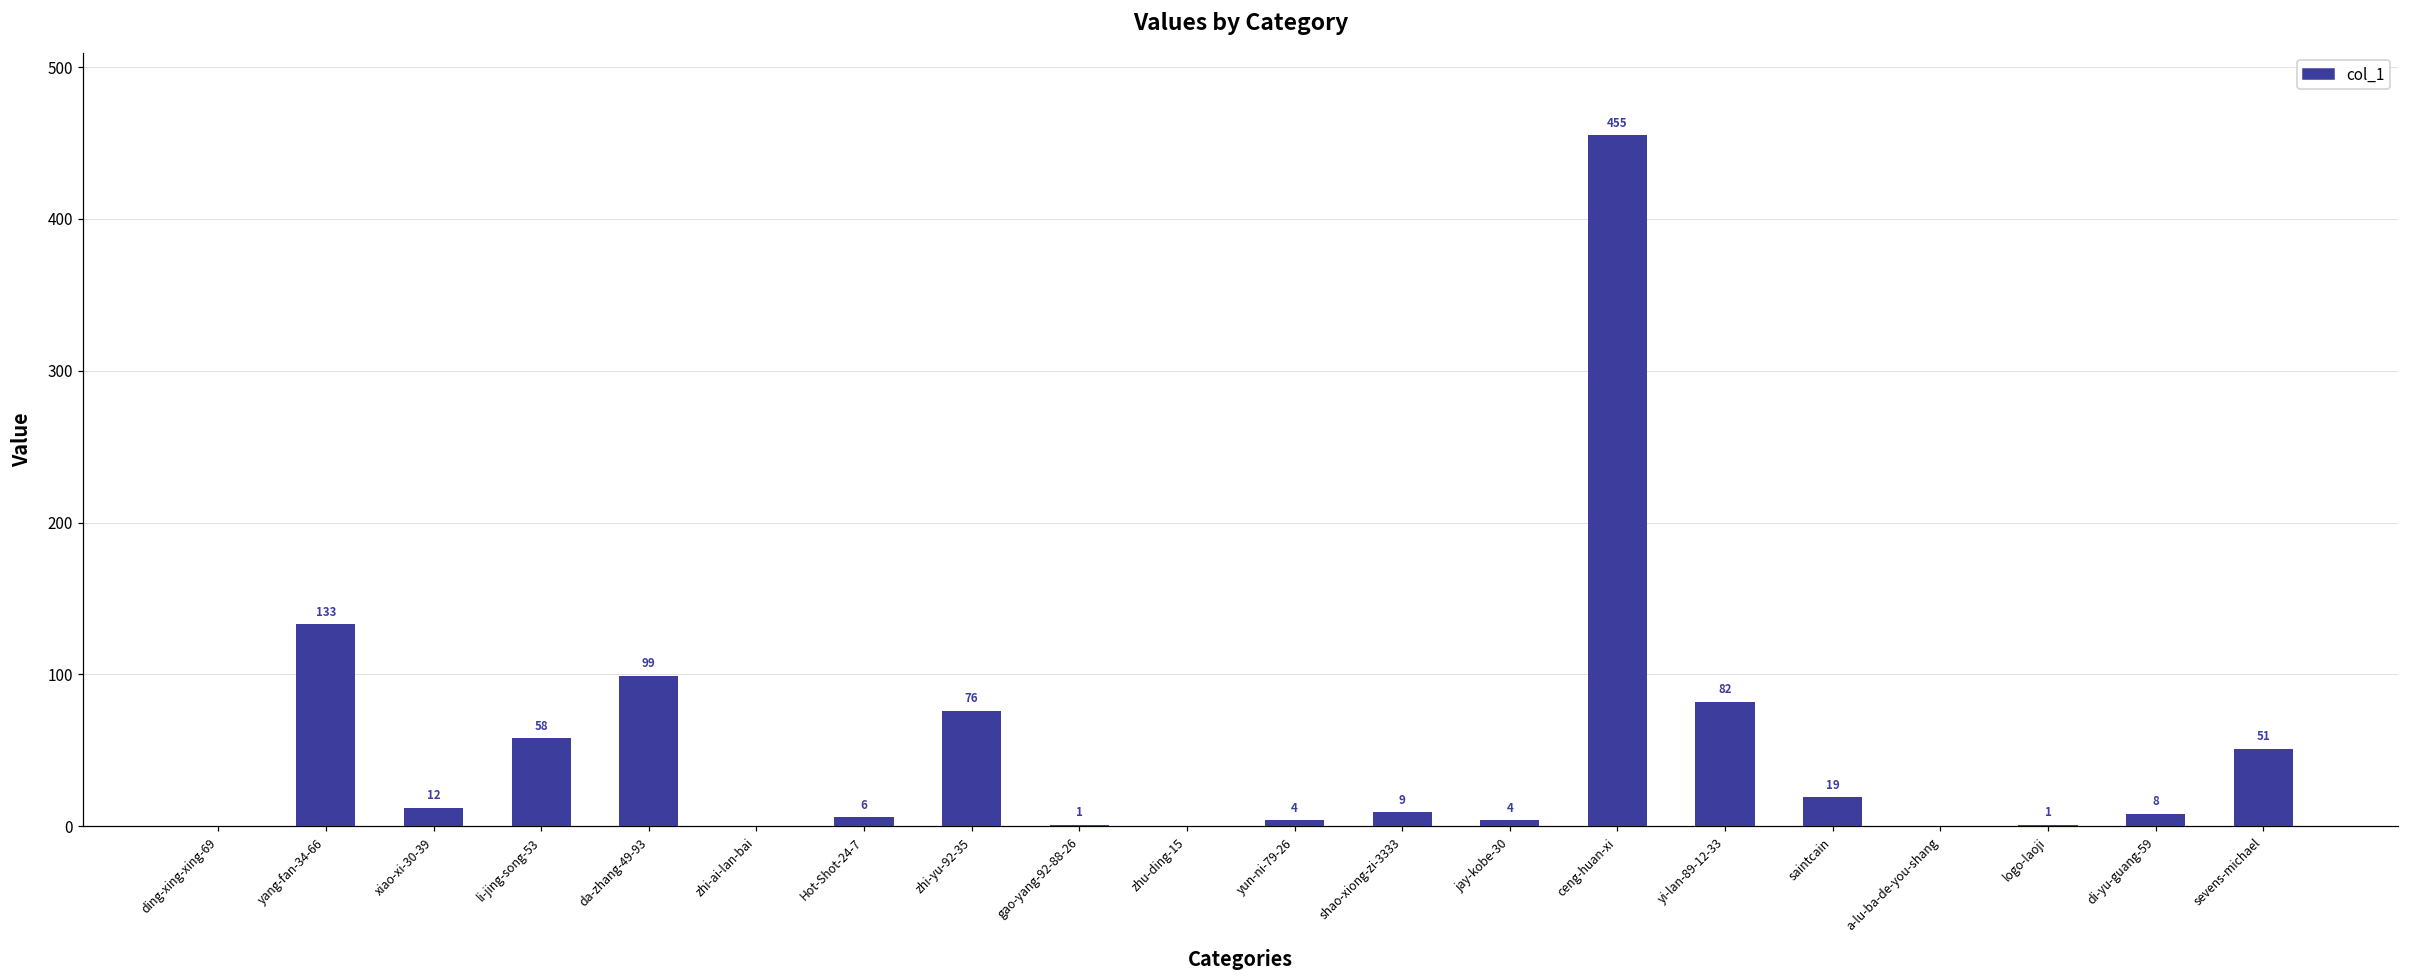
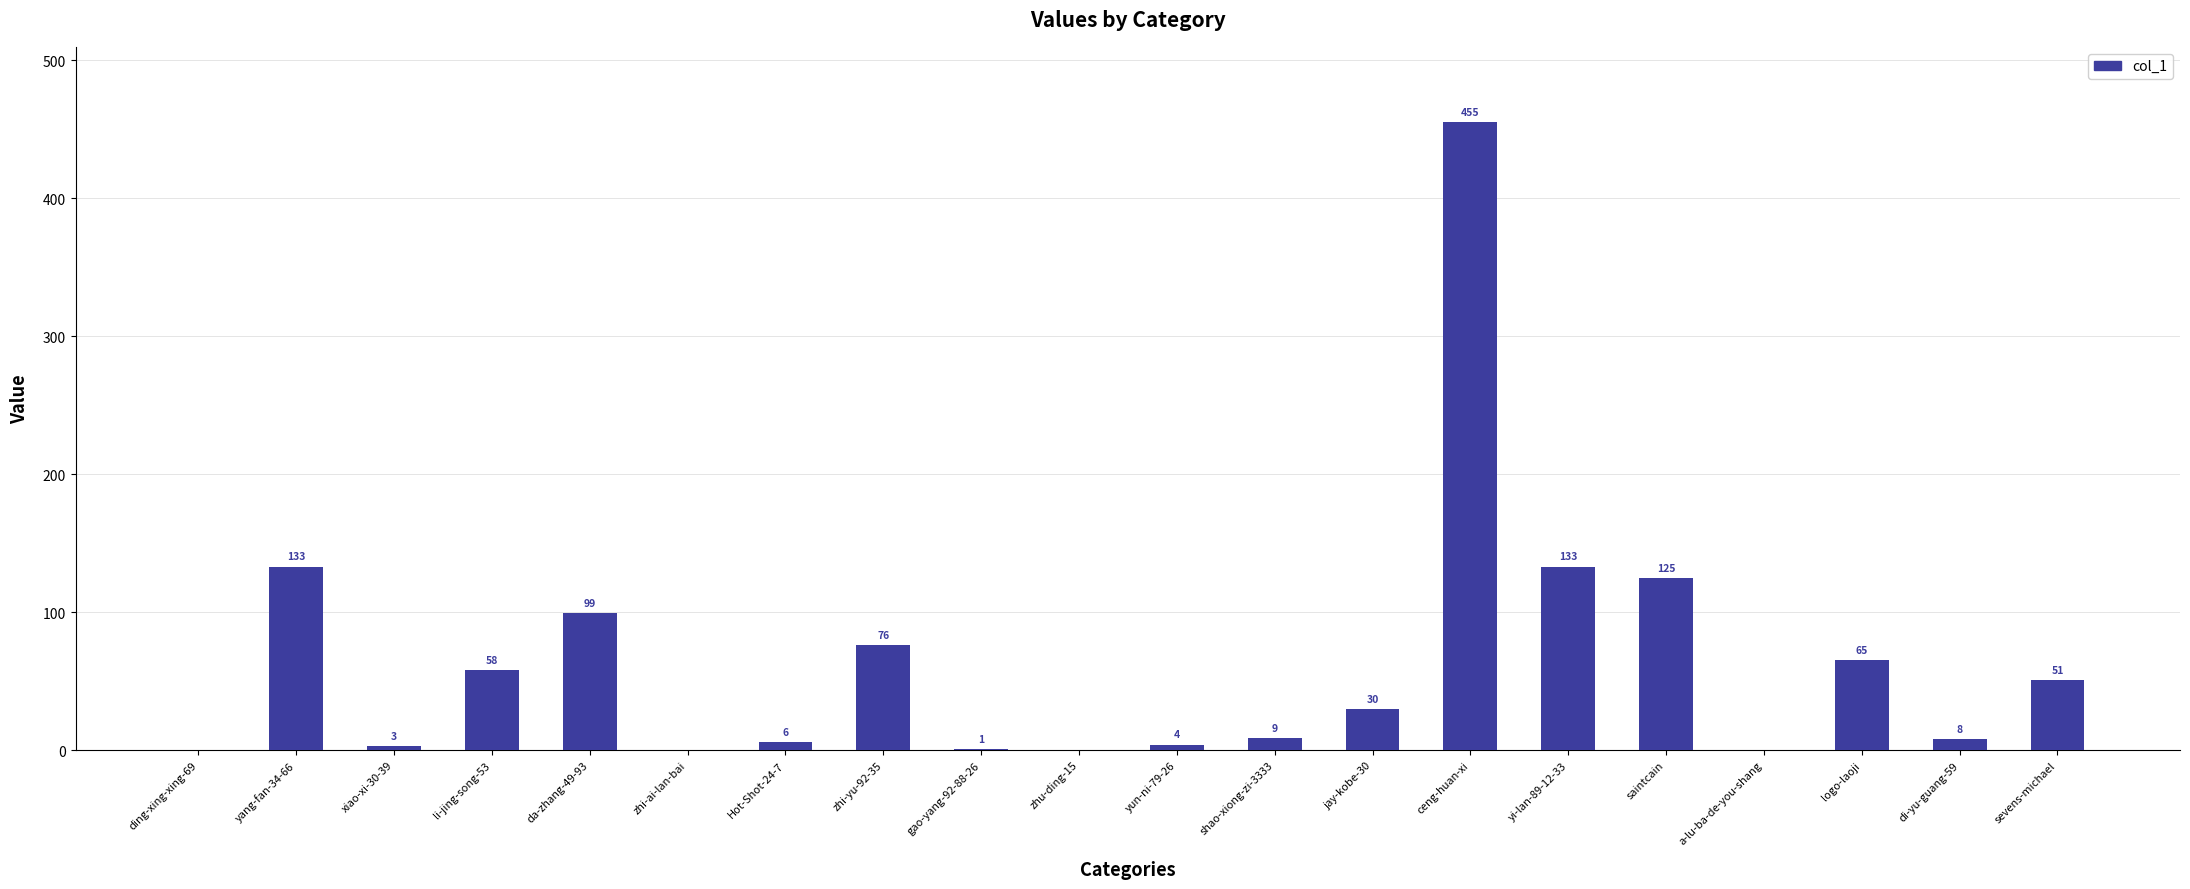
  {
    "yang-fan-34-66": 133,
-   "xiao-xi-30-39": 12,
+   "xiao-xi-30-39": 3,
    "li-jing-song-53": 58,
    "da-zhang-49-93": 99,
    "Hot-Shot-24-7": 6,
    "zhi-yu-92-35": 76,
    "gao-yang-92-88-26": 1,
    "yun-ni-79-26": 4,
    "shao-xiong-zi-3333": 9,
-   "jay-kobe-30": 4,
+   "jay-kobe-30": 30,
    "ceng-huan-xi": 455,
-   "yi-lan-89-12-33": 82,
-   "saintcain": 19,
-   "logo-laoji": 1,
+   "yi-lan-89-12-33": 133,
+   "saintcain": 125,
+   "logo-laoji": 65,
    "di-yu-guang-59": 8,
    "sevens-michael": 51
  }
